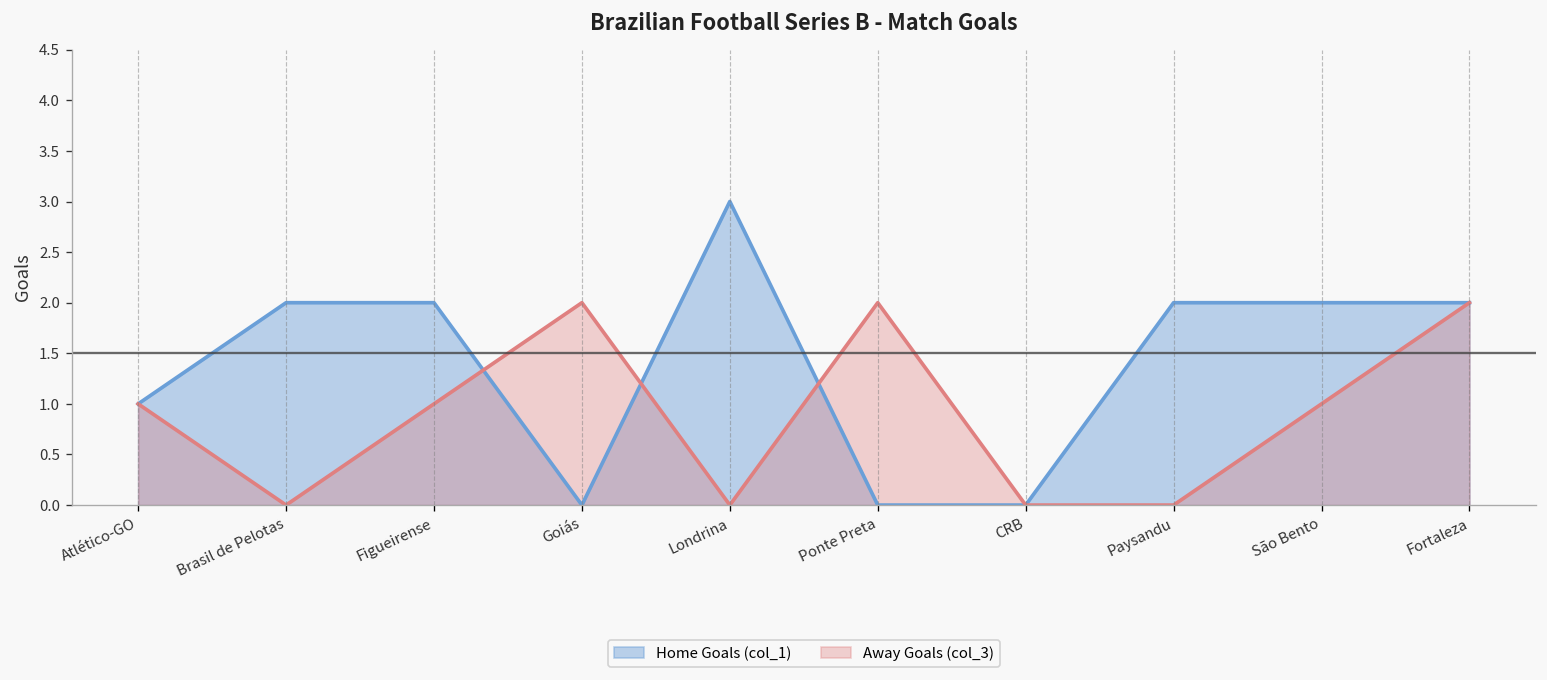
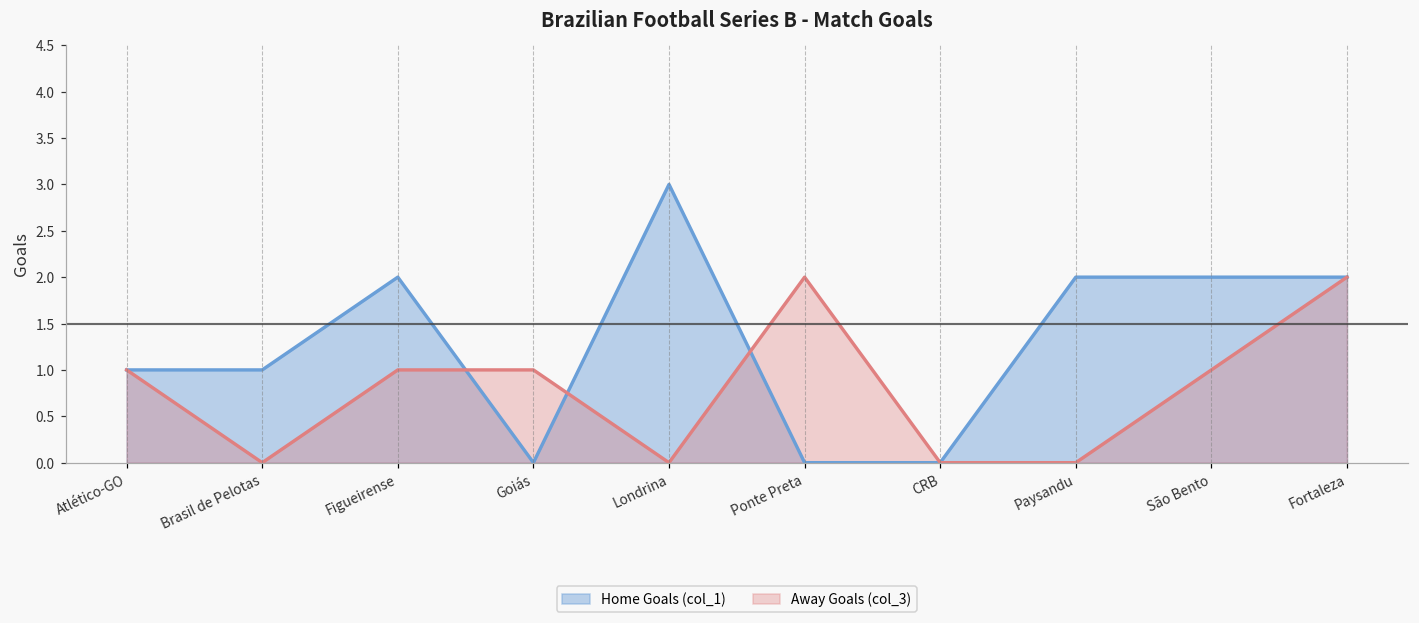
  {
    "Home Goals (col_1)": {
-     "Brasil de Pelotas": 2,
+     "Brasil de Pelotas": 1,
      "Figueirense": 2,
      "Goiás": 0,
      "Londrina": 3,
      "Ponte Preta": 0,
      "Paysandu": 2,
      "São Bento": 2
    },
    "Away Goals (col_3)": {
      "Brasil de Pelotas": 0,
      "Figueirense": 1,
-     "Goiás": 2,
+     "Goiás": 1,
      "Londrina": 0,
      "Ponte Preta": 2,
      "Paysandu": 0,
      "São Bento": 1
    }
  }
